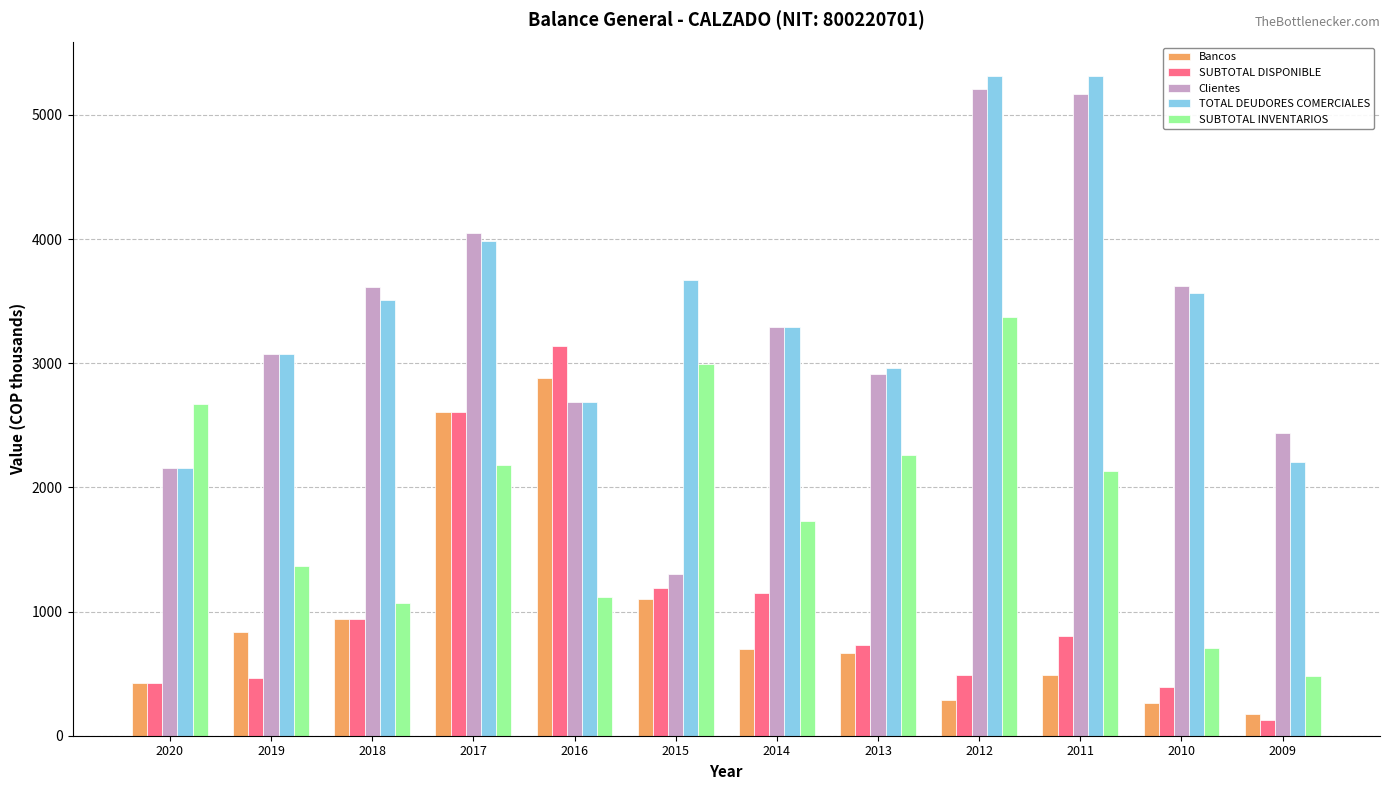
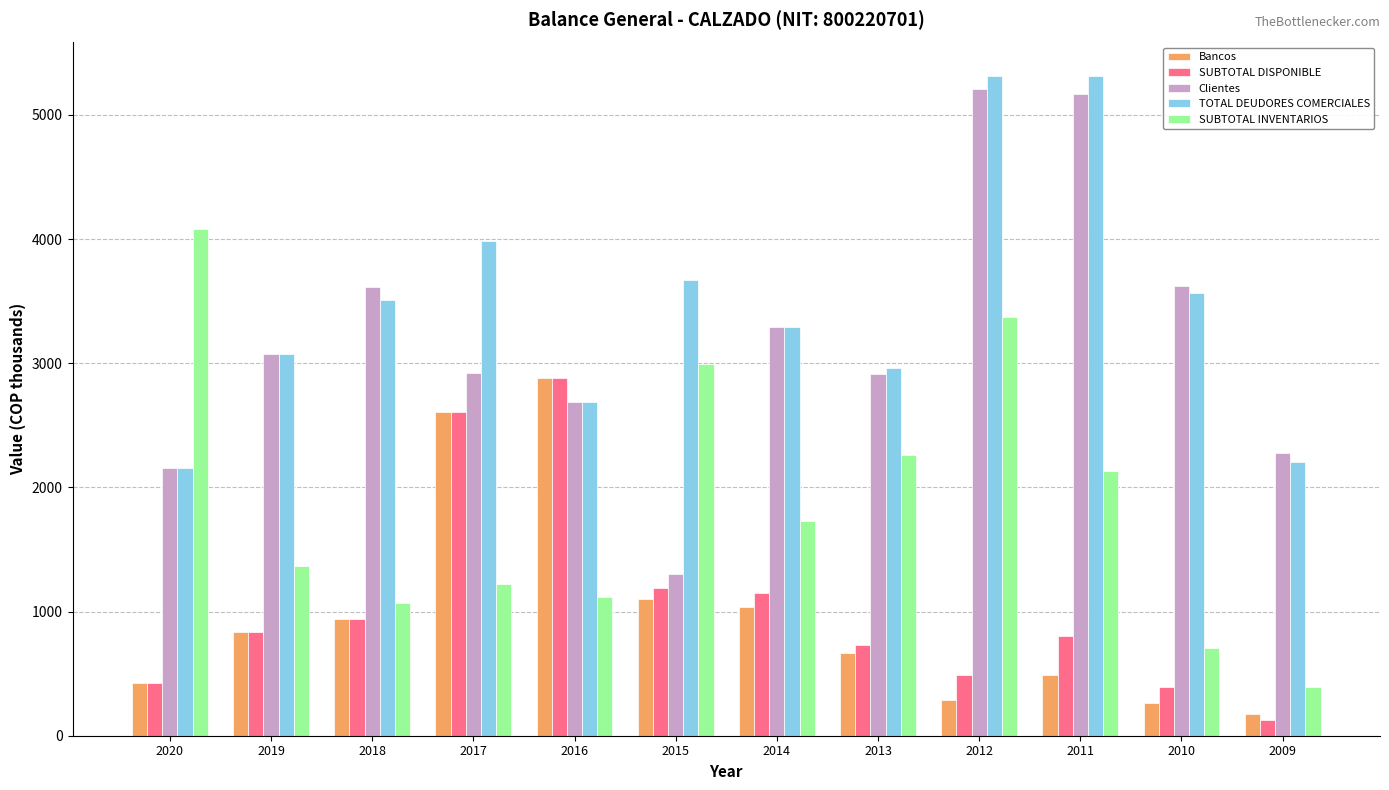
  {
    "Bancos": {
      "2020": 430,
      "2019": 840,
      "2018": 940,
      "2017": 2610,
      "2016": 2880,
      "2015": 1100,
-     "2014": 700,
+     "2014": 1030,
      "2013": 670,
      "2012": 290,
      "2011": 490,
      "2010": 270,
      "2009": 180
    },
    "SUBTOTAL DISPONIBLE": {
      "2020": 430,
-     "2019": 460,
+     "2019": 840,
      "2018": 940,
      "2017": 2610,
-     "2016": 3140,
+     "2016": 2880,
      "2015": 1190,
      "2014": 1150,
      "2013": 730,
      "2012": 490,
      "2011": 800,
      "2010": 390,
      "2009": 130
    },
    "Clientes": {
      "2020": 2160,
      "2019": 3070,
      "2018": 3610,
-     "2017": 4050,
+     "2017": 2920,
      "2016": 2690,
      "2015": 1300,
      "2014": 3300,
      "2013": 2920,
      "2012": 5210,
      "2011": 5170,
      "2010": 3620,
-     "2009": 2440
+     "2009": 2280
    },
    "TOTAL DEUDORES COMERCIALES": {
      "2020": 2160,
      "2019": 3070,
      "2018": 3510,
      "2017": 3980,
      "2016": 2690,
      "2015": 3670,
      "2014": 3300,
      "2013": 2960,
      "2012": 5310,
      "2011": 5320,
      "2010": 3560,
      "2009": 2210
    },
    "SUBTOTAL INVENTARIOS": {
-     "2020": 2670,
+     "2020": 4080,
      "2019": 1370,
      "2018": 1070,
-     "2017": 2180,
+     "2017": 1220,
      "2016": 1120,
      "2015": 3000,
      "2014": 1730,
      "2013": 2260,
      "2012": 3370,
      "2011": 2140,
      "2010": 700,
-     "2009": 480
+     "2009": 390
    }
  }
